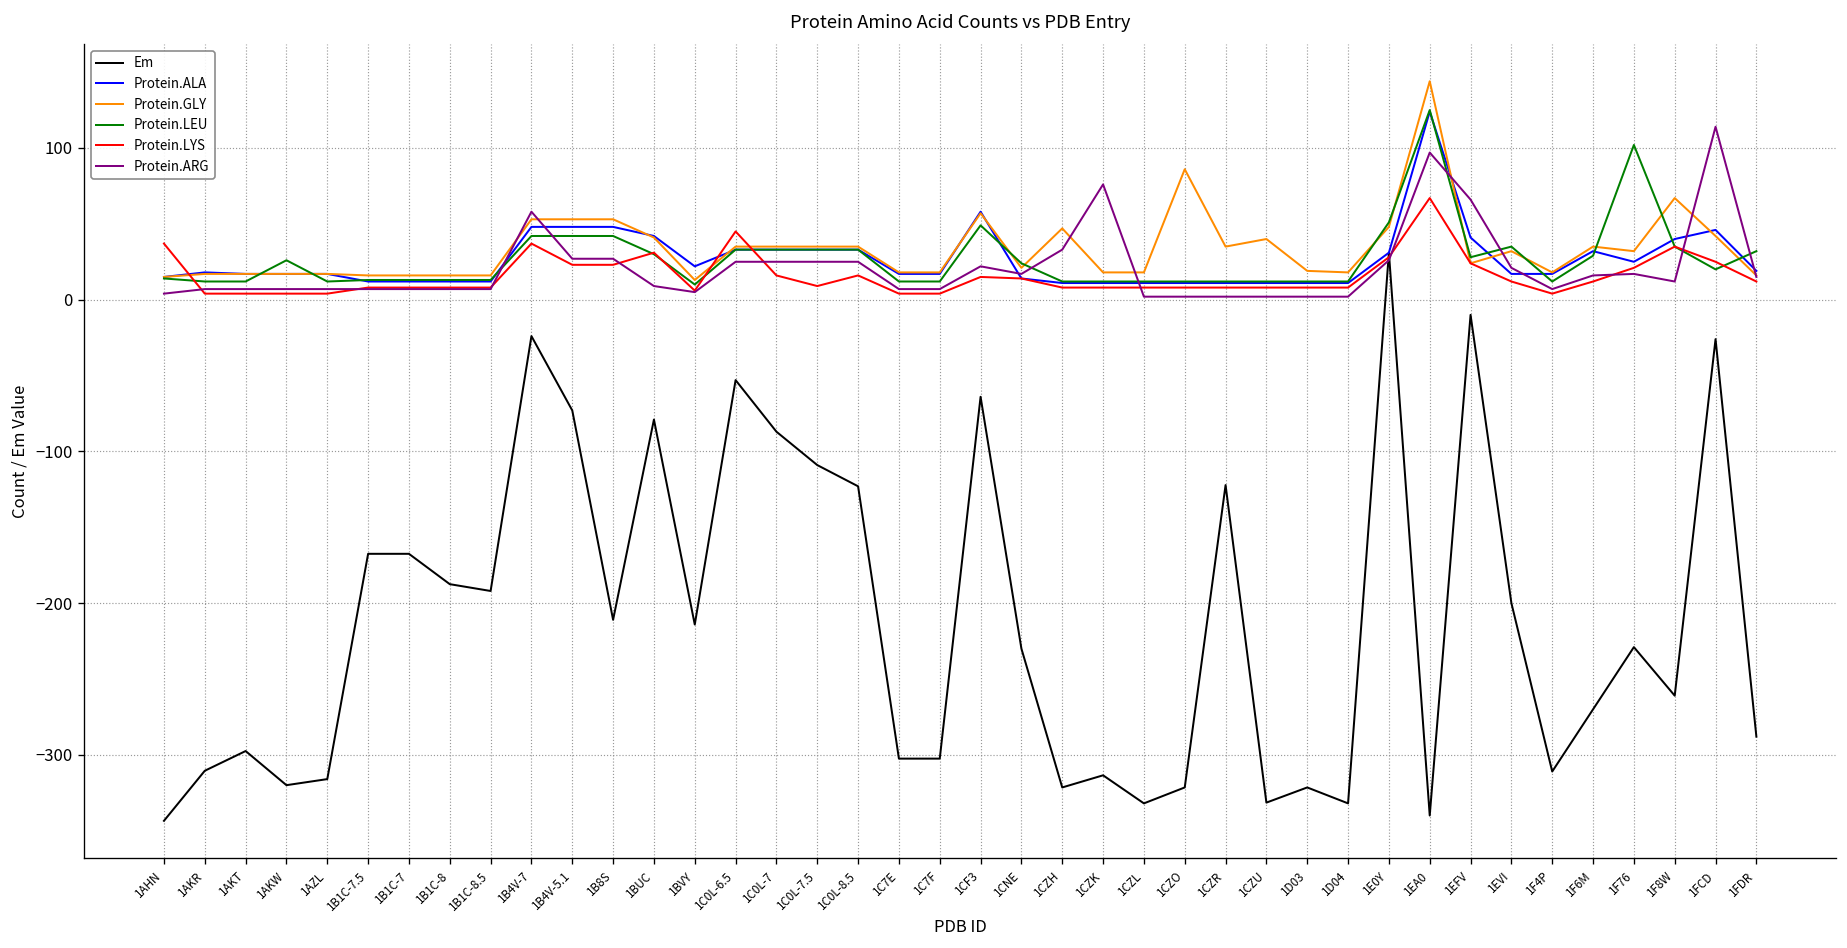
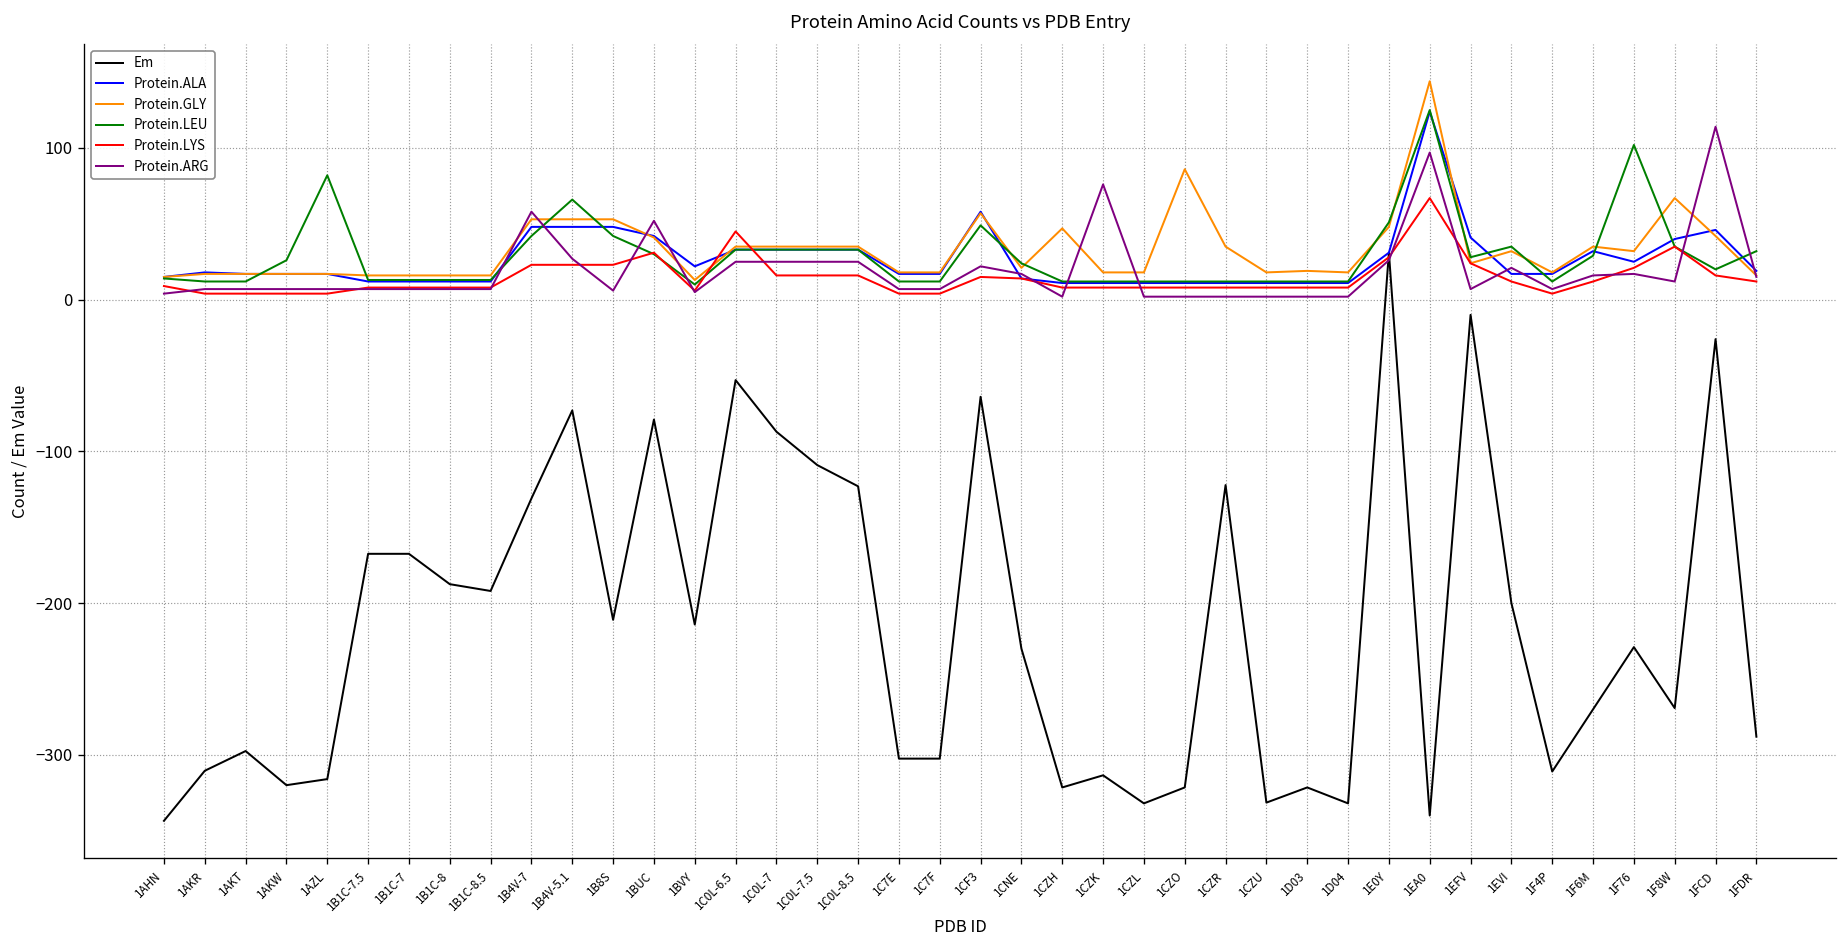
  {
    "Em": {
      "1AHN": -344,
      "1AKR": -311,
      "1AKT": -298,
      "1AKW": -320,
      "1AZL": -316,
      "1B1C-7.5": -168,
      "1B1C-7": -168,
      "1B1C-8": -188,
      "1B1C-8.5": -192,
-     "1B4V-7": -24,
+     "1B4V-7": -131,
      "1B4V-5.1": -73,
      "1B8S": -211,
      "1BUC": -79,
      "1BVY": -214,
      "1C0L-6.5": -53,
      "1C0L-7": -87,
      "1C0L-7.5": -109,
      "1C0L-8.5": -123,
      "1C7E": -303,
      "1C7F": -303,
      "1CF3": -64,
      "1CNE": -230,
      "1CZH": -322,
      "1CZK": -314,
      "1CZL": -332,
      "1CZO": -322,
      "1CZR": -122,
      "1CZU": -332,
      "1D03": -322,
      "1D04": -332,
      "1EA0": -340,
      "1EFV": -10,
      "1EVI": -200,
      "1F4P": -311,
      "1F6M": -270,
      "1F76": -229,
-     "1F8W": -261,
+     "1F8W": -269,
      "1FCD": -26,
      "1FDR": -288
    },
    "Protein.ALA": {
      "1B4V-7": 48,
      "1B4V-5.1": 48,
      "1B8S": 48,
      "1BVY": 22,
      "1EFV": 41,
      "1EVI": 17,
      "1F6M": 32,
      "1F76": 25,
      "1F8W": 40,
      "1FCD": 46,
      "1FDR": 19
    },
    "Protein.GLY": {
      "1B1C-7.5": 16,
      "1B1C-7": 16,
      "1B1C-8": 16,
      "1B1C-8.5": 16,
      "1B4V-7": 53,
      "1B4V-5.1": 53,
      "1B8S": 53,
      "1BVY": 13,
      "1CNE": 21,
      "1CZH": 47,
      "1CZK": 18,
      "1CZL": 18,
      "1CZO": 86,
      "1CZR": 35,
-     "1CZU": 40,
+     "1CZU": 18,
      "1D03": 19,
      "1D04": 18,
      "1E0Y": 48,
      "1EA0": 144,
      "1EVI": 32,
      "1F6M": 35,
      "1F76": 32,
      "1F8W": 67,
      "1FCD": 42
    },
    "Protein.LEU": {
      "1AKR": 12,
      "1AKT": 12,
      "1AKW": 26,
-     "1AZL": 12,
+     "1AZL": 82,
      "1B4V-7": 42,
-     "1B4V-5.1": 42,
+     "1B4V-5.1": 66,
      "1B8S": 42,
      "1BVY": 10,
      "1C7E": 12,
      "1C7F": 12,
      "1CF3": 49,
      "1CNE": 24,
      "1E0Y": 51,
      "1EFV": 28,
      "1EVI": 35,
      "1F4P": 12,
      "1F6M": 29,
      "1F76": 102,
      "1FCD": 20,
      "1FDR": 32
    },
    "Protein.LYS": {
-     "1AHN": 37,
+     "1AHN": 9,
      "1AKR": 4,
      "1AKT": 4,
      "1AKW": 4,
      "1AZL": 4,
-     "1B4V-7": 37,
+     "1B4V-7": 23,
      "1B4V-5.1": 23,
      "1B8S": 23,
      "1C0L-6.5": 45,
      "1C0L-7": 16,
-     "1C0L-7.5": 9,
+     "1C0L-7.5": 16,
      "1C0L-8.5": 16,
      "1C7E": 4,
      "1C7F": 4,
      "1CF3": 15,
      "1CZH": 8,
      "1CZK": 8,
      "1CZL": 8,
      "1CZO": 8,
      "1CZR": 8,
      "1CZU": 8,
      "1D03": 8,
      "1D04": 8,
      "1EA0": 67,
      "1EVI": 12,
      "1F4P": 4,
      "1F6M": 12,
      "1F76": 21,
-     "1FCD": 25,
+     "1FCD": 16,
      "1FDR": 12
    },
    "Protein.ARG": {
      "1AHN": 4,
      "1AKR": 7,
      "1AKT": 7,
      "1AKW": 7,
      "1AZL": 7,
      "1B4V-7": 58,
      "1B4V-5.1": 27,
-     "1B8S": 27,
-     "1BUC": 9,
+     "1B8S": 6,
+     "1BUC": 52,
      "1C0L-6.5": 25,
      "1C0L-7": 25,
      "1C0L-7.5": 25,
      "1C0L-8.5": 25,
      "1C7E": 7,
      "1C7F": 7,
      "1CF3": 22,
      "1CNE": 17,
-     "1CZH": 33,
+     "1CZH": 2,
      "1CZK": 76,
      "1CZL": 2,
      "1CZO": 2,
      "1CZR": 2,
      "1CZU": 2,
      "1D03": 2,
      "1D04": 2,
      "1EA0": 97,
-     "1EFV": 66,
+     "1EFV": 7,
      "1EVI": 21,
      "1F4P": 7,
      "1F6M": 16,
      "1F76": 17,
      "1F8W": 12,
      "1FCD": 114
    }
  }
